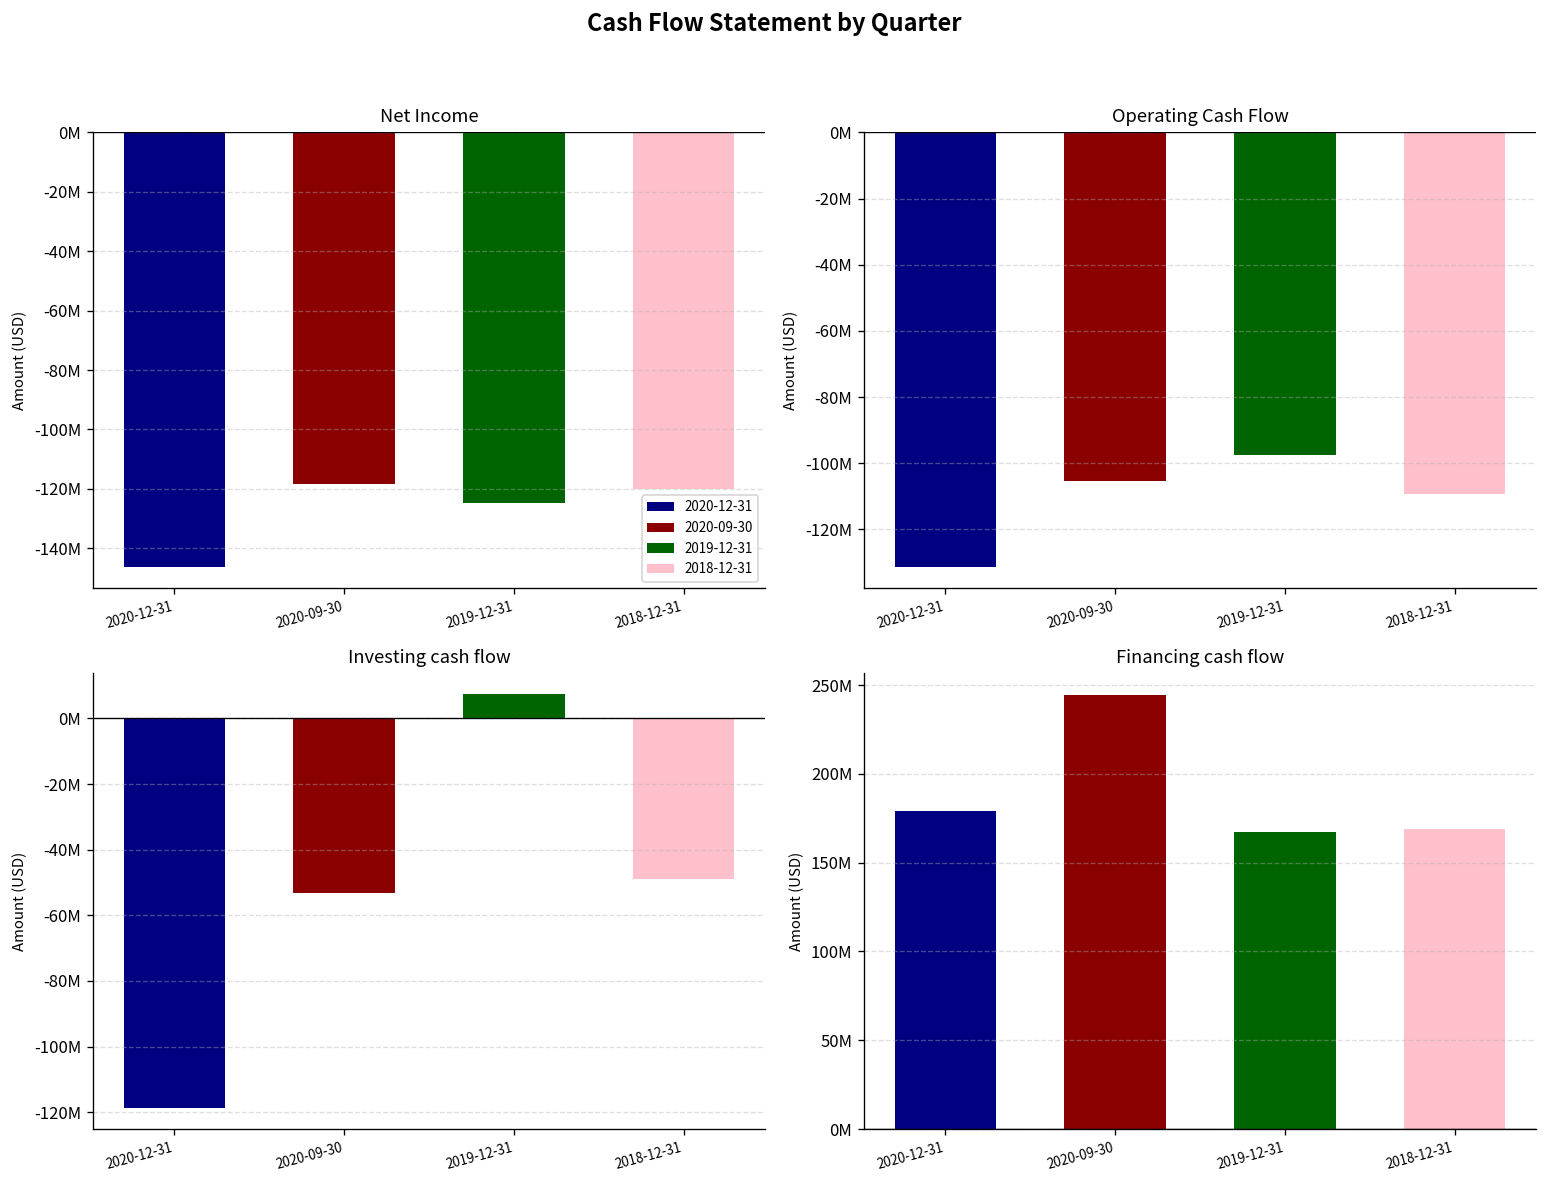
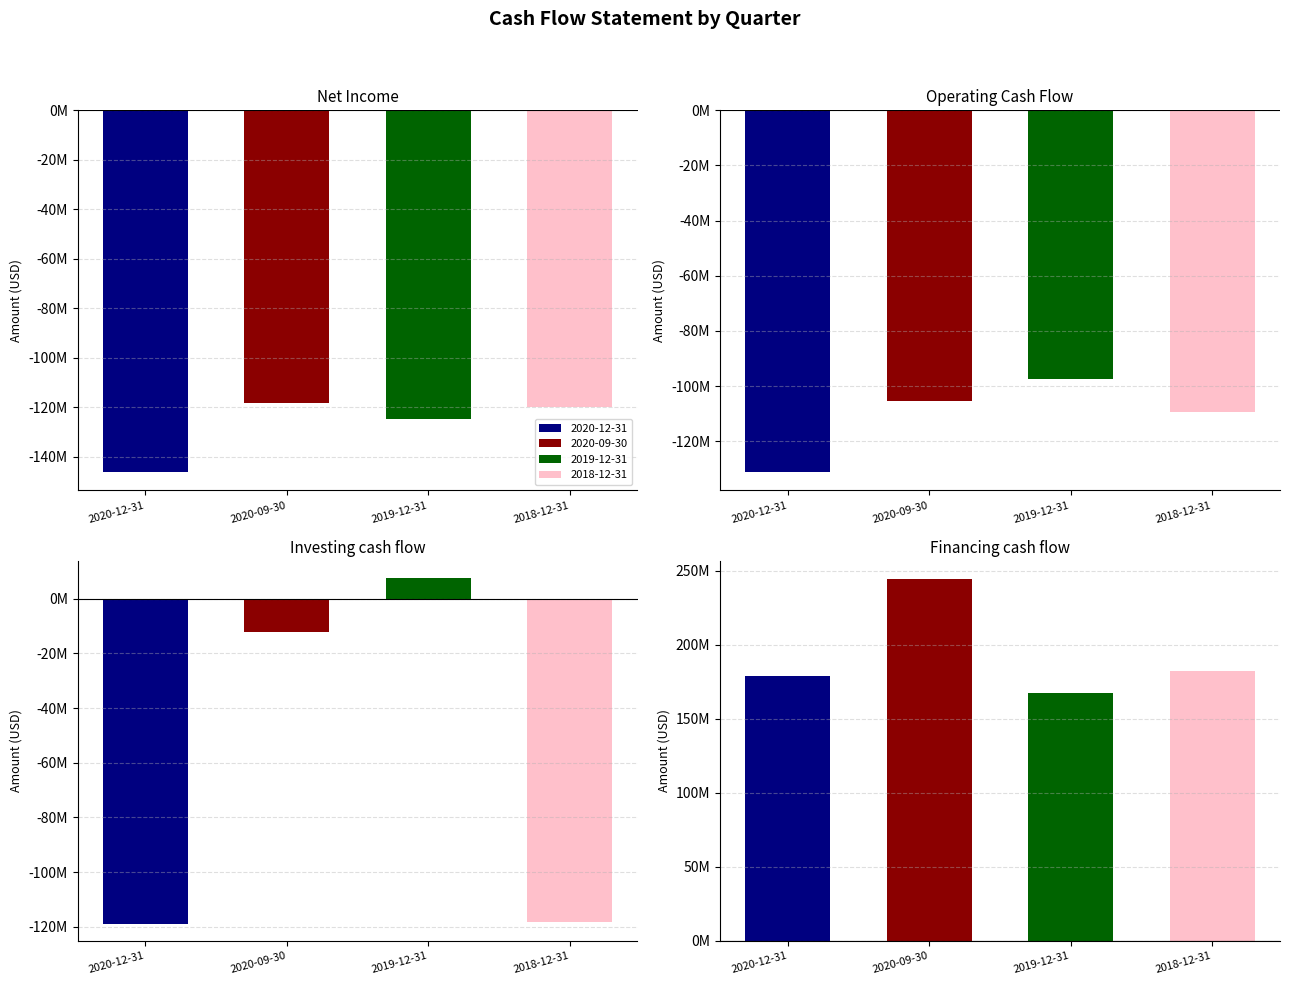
  {
    "Net Income": {
      "2020-12-31": -146000000,
      "2020-09-30": -118000000,
      "2019-12-31": -125000000,
      "2018-12-31": -120000000
    },
    "Operating Cash Flow": {
      "2020-12-31": -131000000,
      "2020-09-30": -105000000,
      "2019-12-31": -97000000,
      "2018-12-31": -109000000
    },
    "Investing cash flow": {
      "2020-12-31": -119000000,
-     "2020-09-30": -53000000,
+     "2020-09-30": -12000000,
      "2019-12-31": 7000000,
-     "2018-12-31": -49000000
+     "2018-12-31": -118000000
    },
    "Financing cash flow": {
      "2020-12-31": 179000000,
      "2020-09-30": 245000000,
      "2019-12-31": 167000000,
-     "2018-12-31": 169000000
+     "2018-12-31": 182000000
    }
  }
